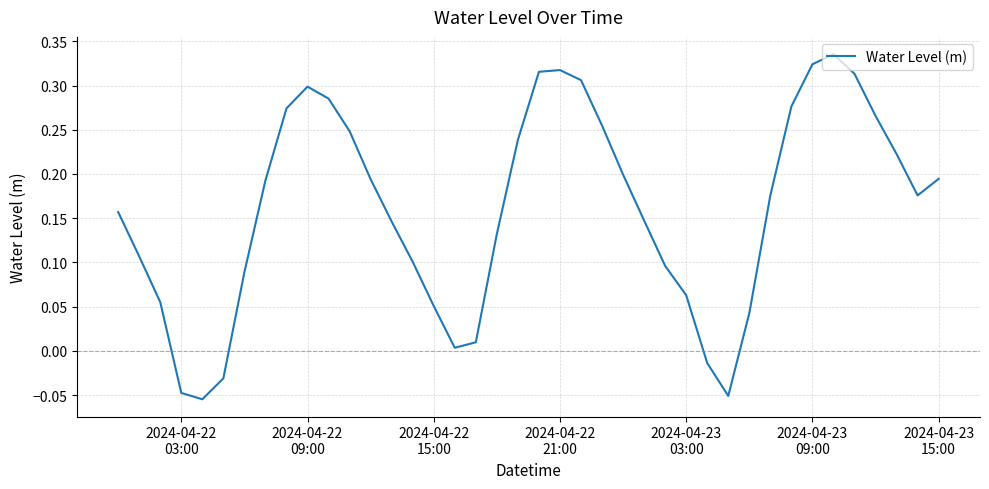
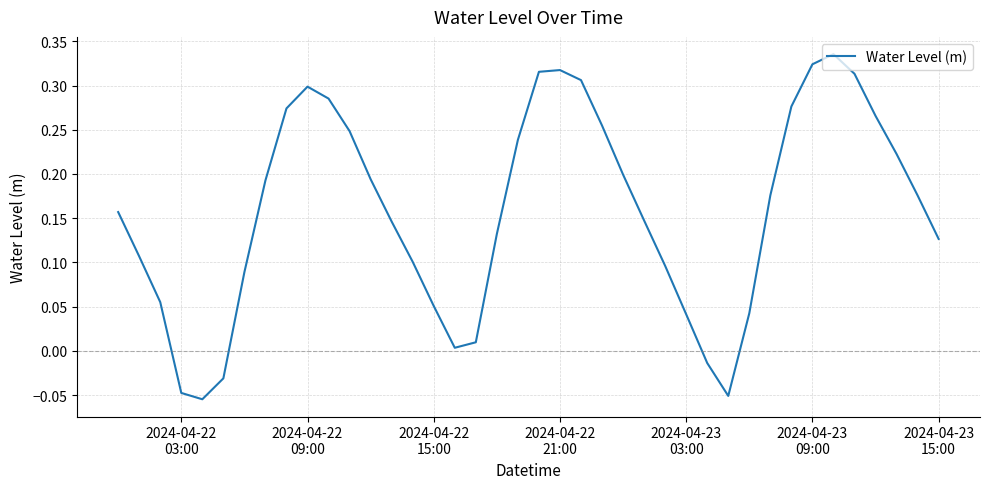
  {
    "2024-04-22 03:00": -0.05,
    "2024-04-22 09:00": 0.30,
    "2024-04-22 15:00": 0.05,
    "2024-04-22 21:00": 0.32,
-   "2024-04-23 03:00": 0.06,
+   "2024-04-23 03:00": 0.04,
    "2024-04-23 09:00": 0.32,
-   "2024-04-23 15:00": 0.19
+   "2024-04-23 15:00": 0.13
  }
